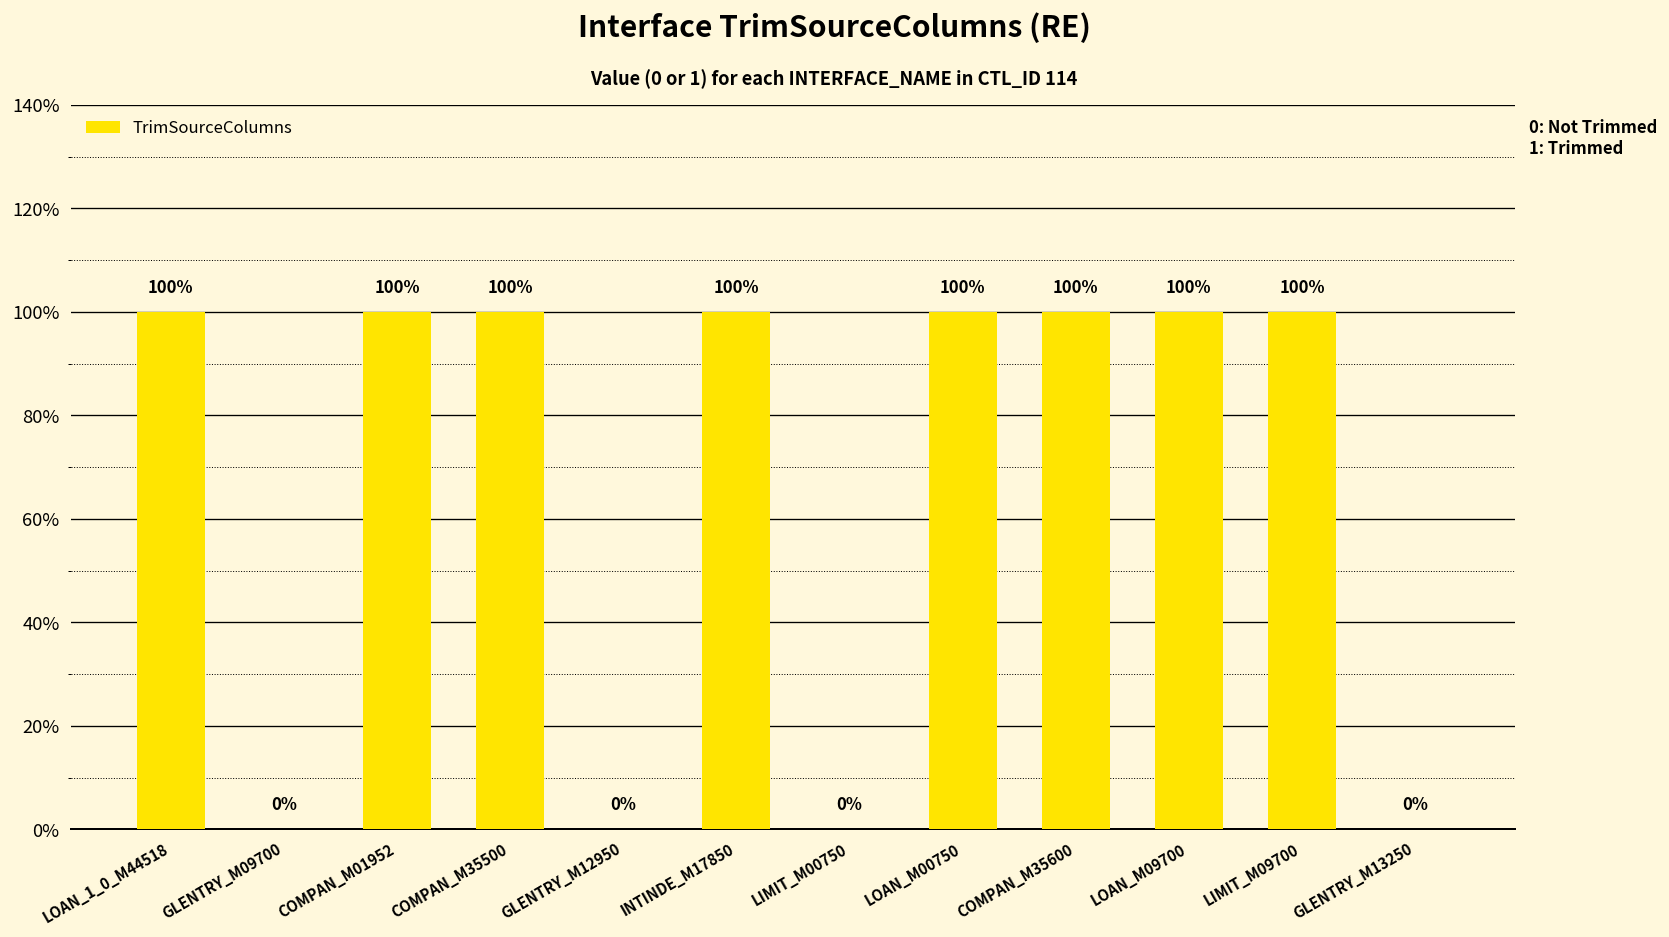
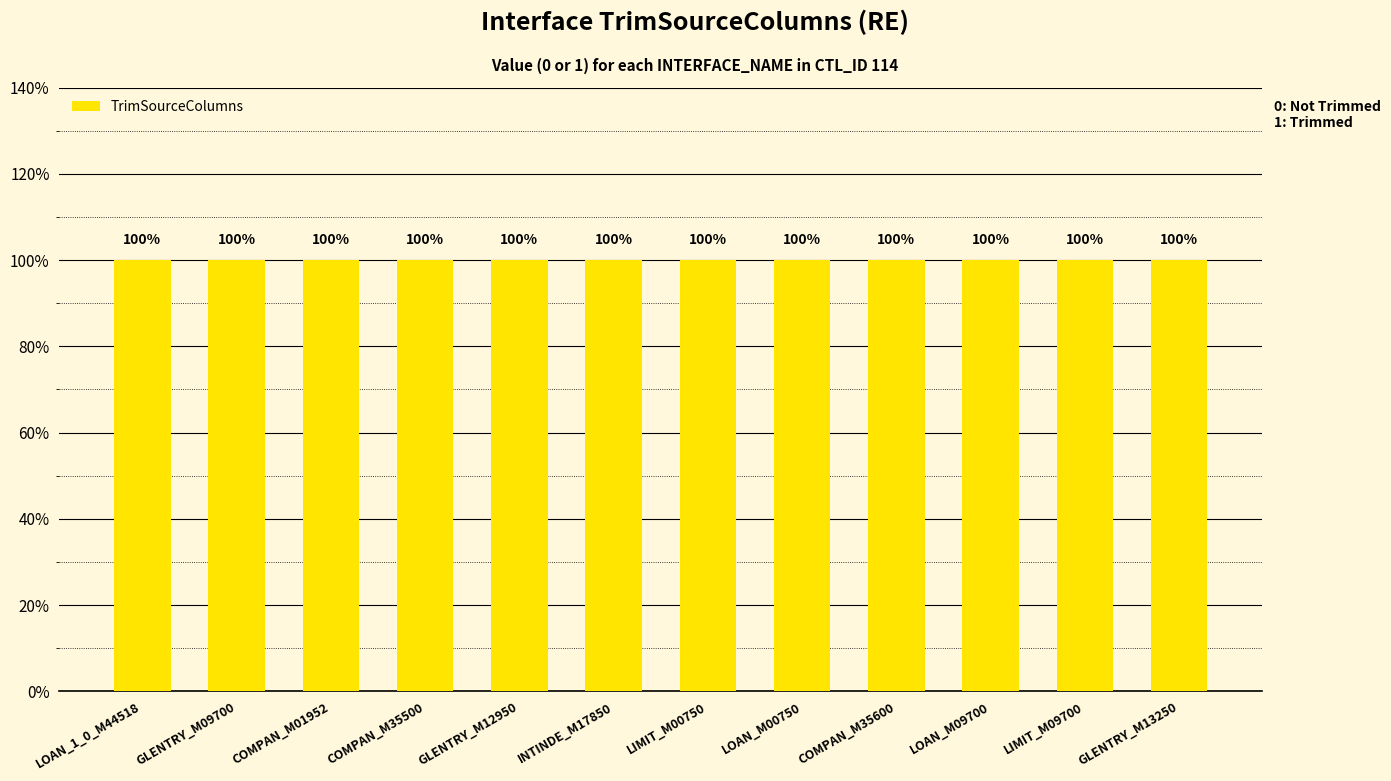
  {
    "LOAN_1_0_M44518": "100%",
-   "GLENTRY_M09700": "0%",
+   "GLENTRY_M09700": "100%",
    "COMPAN_M01952": "100%",
    "COMPAN_M35500": "100%",
-   "GLENTRY_M12950": "0%",
+   "GLENTRY_M12950": "100%",
    "INTINDE_M17850": "100%",
-   "LIMIT_M00750": "0%",
+   "LIMIT_M00750": "100%",
    "LOAN_M00750": "100%",
    "COMPAN_M35600": "100%",
    "LOAN_M09700": "100%",
    "LIMIT_M09700": "100%",
-   "GLENTRY_M13250": "0%"
+   "GLENTRY_M13250": "100%"
  }
